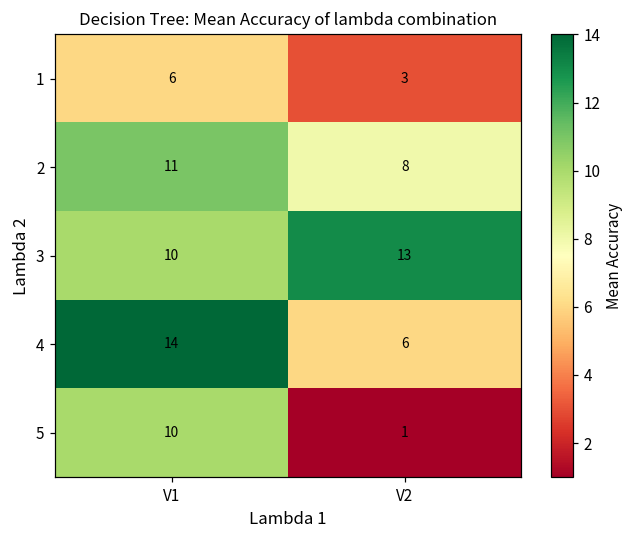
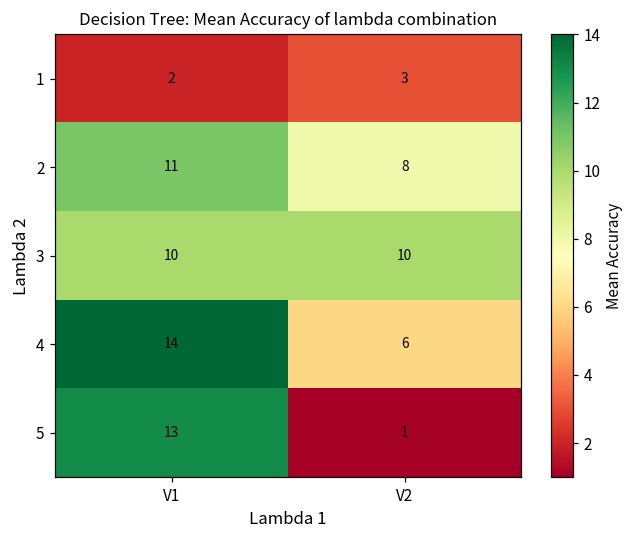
  {
    "1": {
-     "V1": 6,
+     "V1": 2,
      "V2": 3
    },
    "2": {
      "V1": 11,
      "V2": 8
    },
    "3": {
      "V1": 10,
-     "V2": 13
+     "V2": 10
    },
    "4": {
      "V1": 14,
      "V2": 6
    },
    "5": {
-     "V1": 10,
+     "V1": 13,
      "V2": 1
    }
  }
